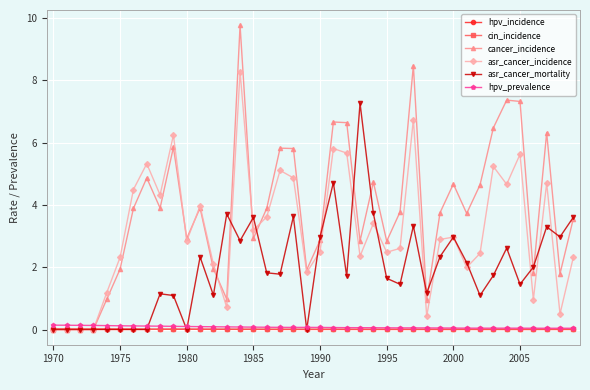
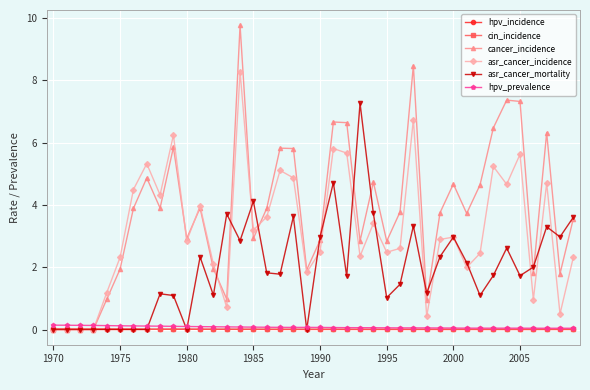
  {
    "asr_cancer_mortality": {
-     "1985": 3.6,
+     "1985": 4.1,
      "1990": 3.0,
-     "1995": 1.6,
-     "2005": 1.5
+     "1995": 1.0,
+     "2005": 1.7
    },
    "hpv_prevalence": {
      "1970": 0.1,
      "1975": 0.1,
      "1980": 0.1
    }
  }
